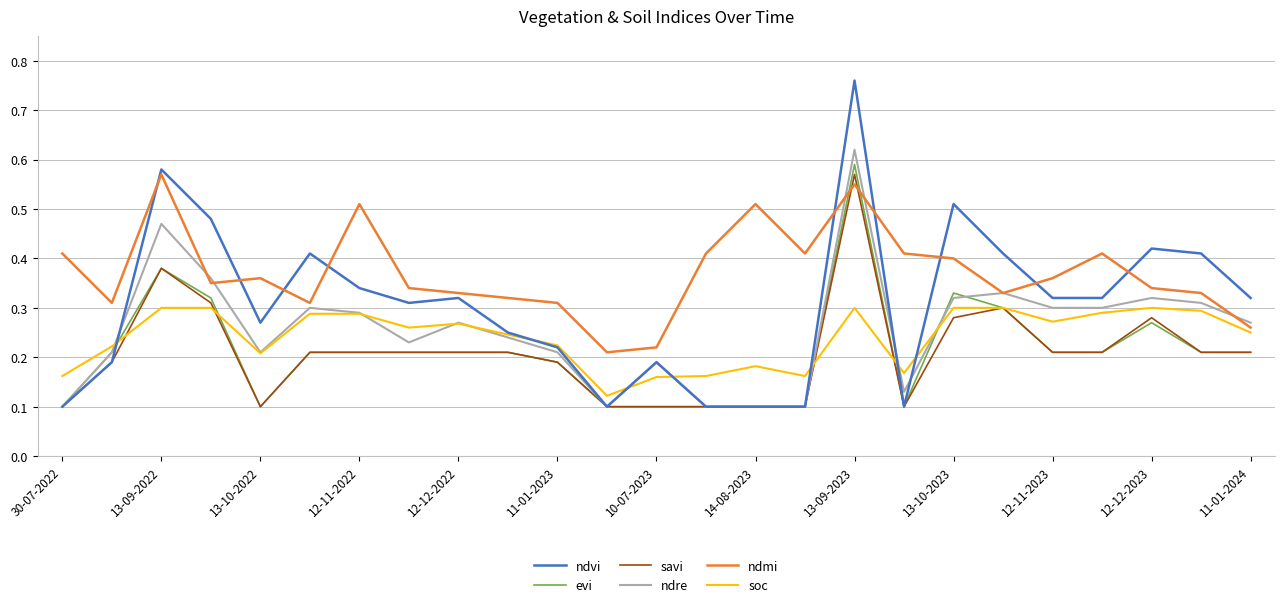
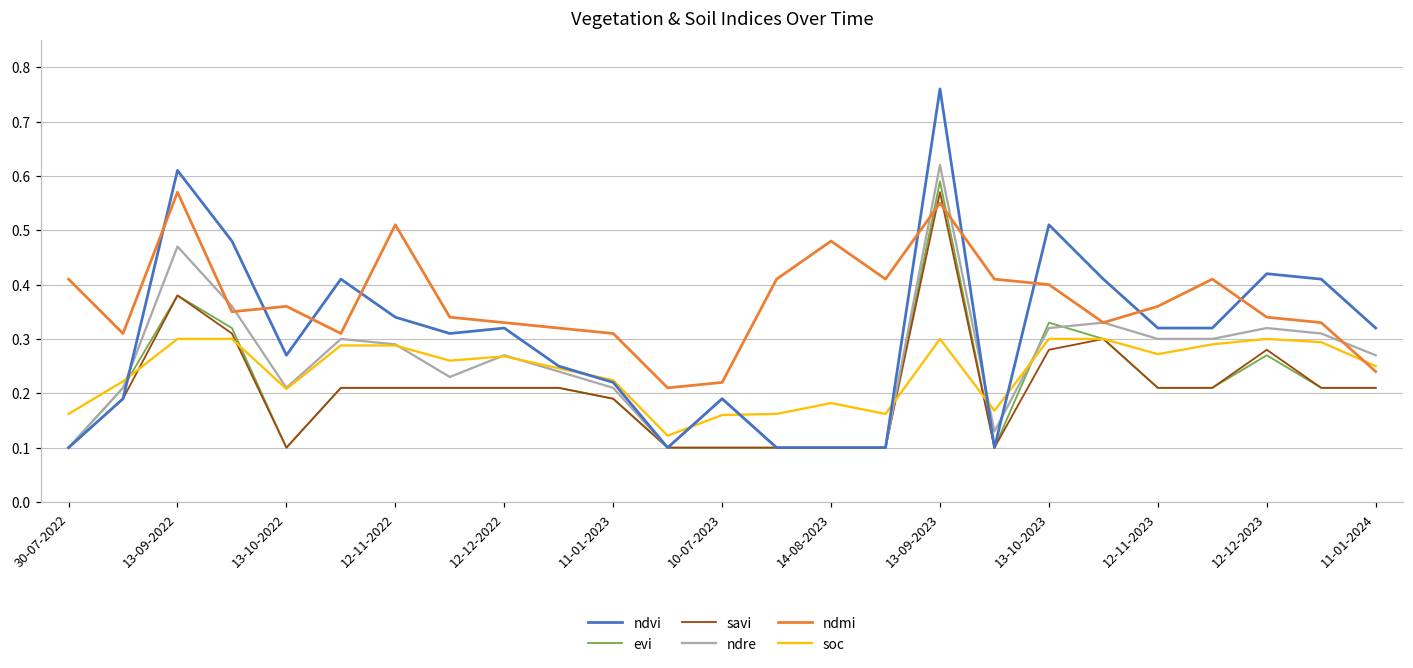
  {
    "ndvi": {
-     "13-09-2022": 0.58,
+     "13-09-2022": 0.61,
      "13-10-2022": 0.27,
      "12-11-2022": 0.34,
      "12-12-2022": 0.32,
      "13-09-2023": 0.76,
      "13-10-2023": 0.51,
      "12-11-2023": 0.32,
      "12-12-2023": 0.42,
      "11-01-2024": 0.32
    },
    "evi": {
      "13-09-2023": 0.59,
      "13-10-2023": 0.33,
      "12-12-2023": 0.27
    },
    "savi": {
      "13-09-2023": 0.57,
      "13-10-2023": 0.28,
      "12-12-2023": 0.28
    },
    "ndre": {
      "13-09-2022": 0.47,
      "11-01-2023": 0.21,
      "13-09-2023": 0.62,
      "13-10-2023": 0.32,
      "12-11-2023": 0.30,
      "12-12-2023": 0.32,
      "11-01-2024": 0.27
    },
    "ndmi": {
      "30-07-2022": 0.41,
      "13-09-2022": 0.57,
      "13-10-2022": 0.36,
      "12-11-2022": 0.51,
      "12-12-2022": 0.33,
      "11-01-2023": 0.31,
      "10-07-2023": 0.22,
-     "14-08-2023": 0.51,
+     "14-08-2023": 0.48,
      "13-09-2023": 0.55,
      "13-10-2023": 0.40,
      "12-11-2023": 0.36,
      "12-12-2023": 0.34,
-     "11-01-2024": 0.26
+     "11-01-2024": 0.24
    },
    "soc": {
      "30-07-2022": 0.16,
      "13-09-2022": 0.30,
      "10-07-2023": 0.16,
      "14-08-2023": 0.18,
      "13-09-2023": 0.30,
      "13-10-2023": 0.30,
      "12-11-2023": 0.27,
      "12-12-2023": 0.30,
      "11-01-2024": 0.25
    }
  }
